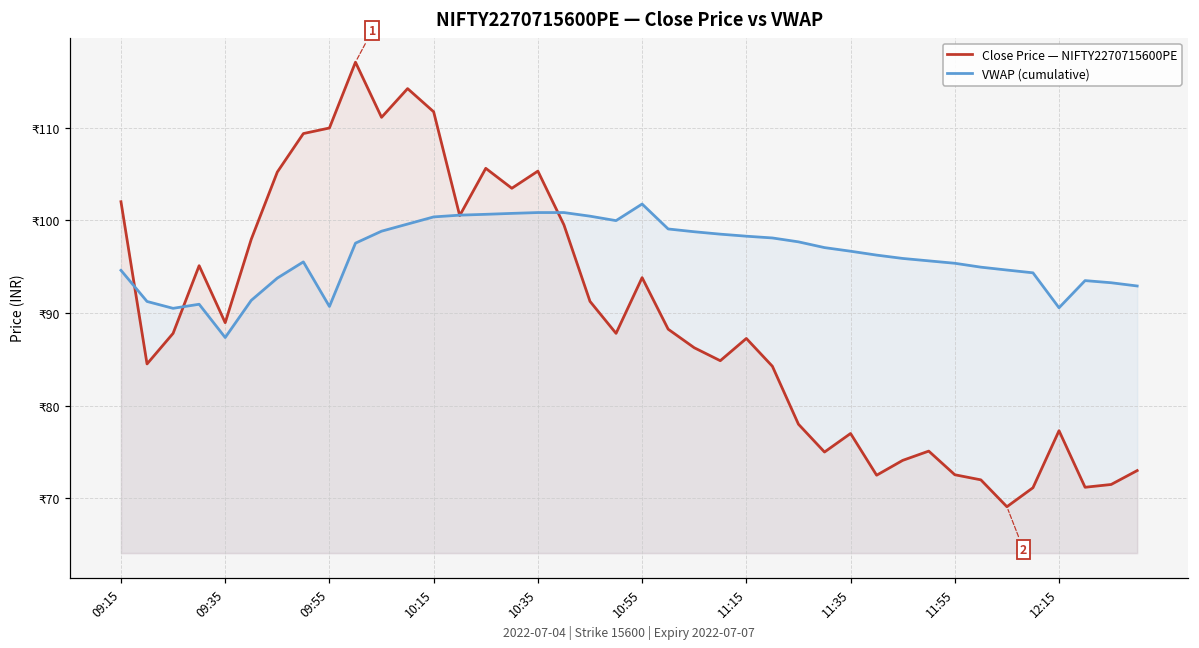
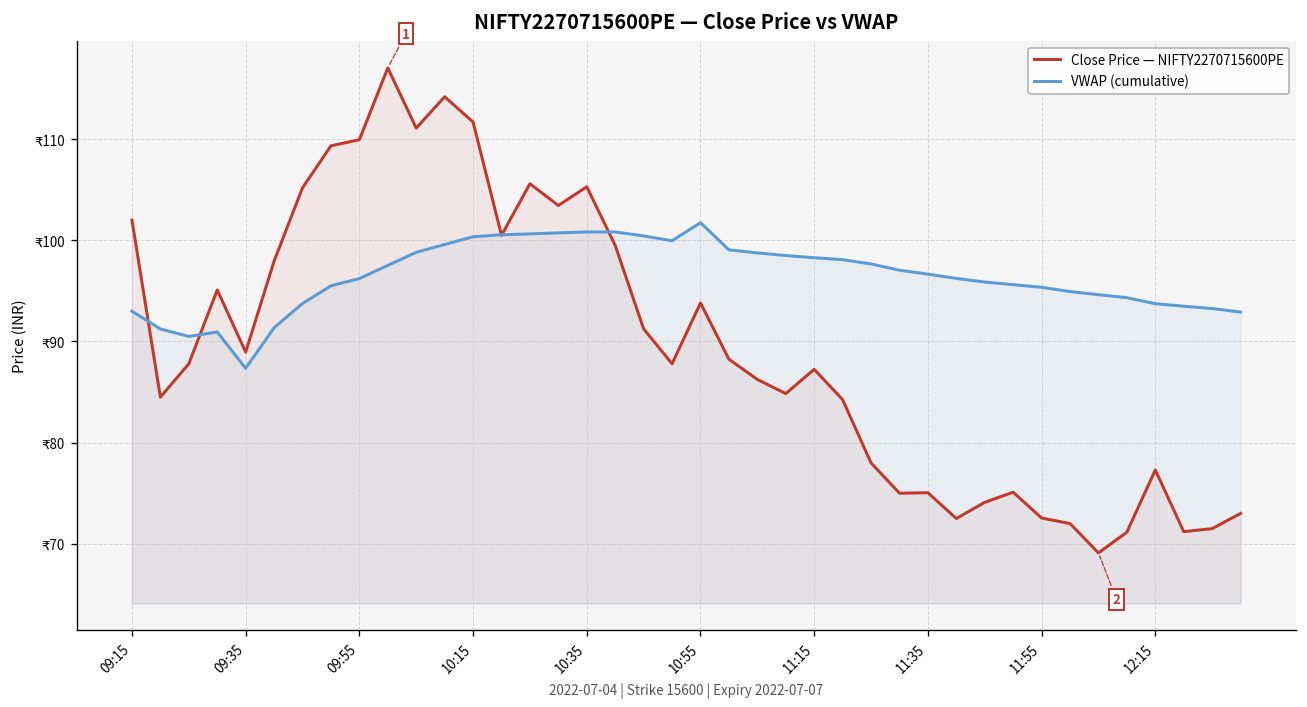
  {
    "Close Price — NIFTY2270715600PE": {
      "09:15": "₹102",
      "09:35": "₹89",
      "09:55": "₹110",
      "10:15": "₹112",
      "10:35": "₹105",
      "10:55": "₹94",
      "11:15": "₹87",
-     "11:35": "₹77",
+     "11:35": "₹75",
      "11:55": "₹73",
      "12:15": "₹77"
    },
    "VWAP (cumulative)": {
-     "09:15": "₹95",
+     "09:15": "₹93",
      "09:35": "₹87",
-     "09:55": "₹91",
+     "09:55": "₹96",
      "10:15": "₹100",
      "10:35": "₹101",
      "10:55": "₹102",
      "11:15": "₹98",
      "11:35": "₹97",
      "11:55": "₹95",
-     "12:15": "₹91"
+     "12:15": "₹94"
    }
  }
